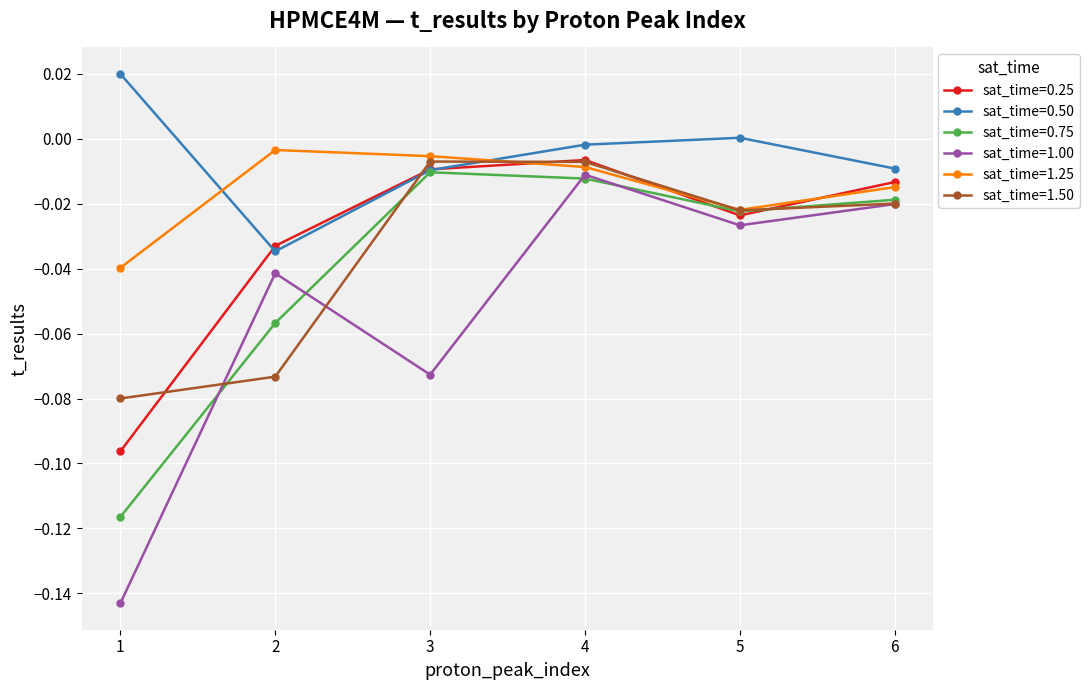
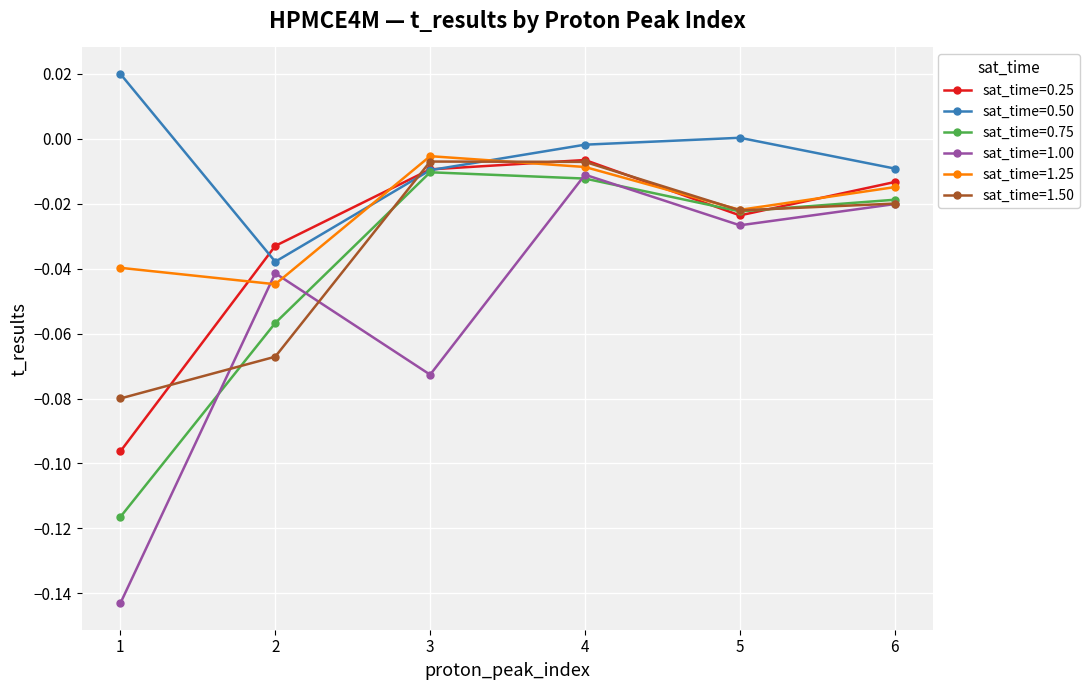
  {
    "sat_time=0.25": {
      "1": -0.096,
      "2": -0.033,
      "5": -0.024,
      "6": -0.013
    },
    "sat_time=0.50": {
      "1": 0.020,
-     "2": -0.035,
+     "2": -0.038,
      "4": -0.002,
      "5": 0.000,
      "6": -0.009
    },
    "sat_time=0.75": {
      "1": -0.116,
      "2": -0.057,
      "4": -0.012,
      "6": -0.019
    },
    "sat_time=1.00": {
      "1": -0.143,
      "2": -0.041,
      "3": -0.073,
      "4": -0.011,
      "5": -0.027
    },
    "sat_time=1.25": {
      "1": -0.040,
-     "2": -0.003,
+     "2": -0.045,
      "3": -0.005,
      "4": -0.009,
      "6": -0.015
    },
    "sat_time=1.50": {
      "1": -0.080,
-     "2": -0.073,
+     "2": -0.067,
      "3": -0.007
    }
  }
